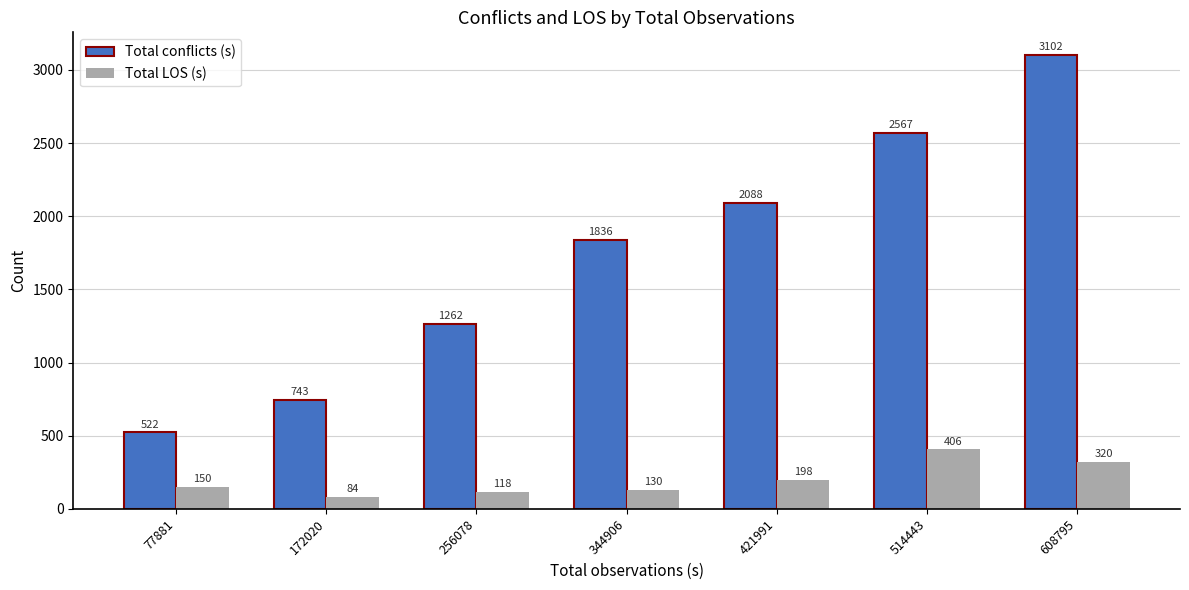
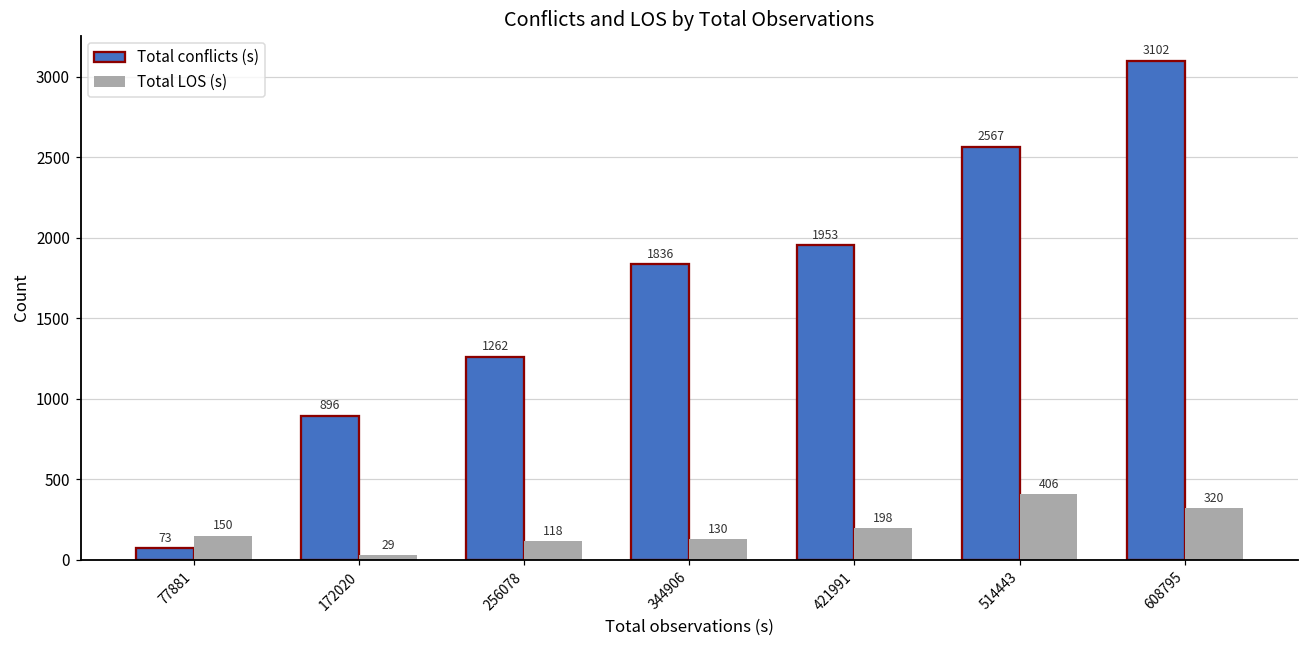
  {
    "Total conflicts (s)": {
-     "77881": 522,
-     "172020": 743,
+     "77881": 73,
+     "172020": 896,
      "256078": 1262,
      "344906": 1836,
-     "421991": 2088,
+     "421991": 1953,
      "514443": 2567,
      "608795": 3102
    },
    "Total LOS (s)": {
      "77881": 150,
-     "172020": 84,
+     "172020": 29,
      "256078": 118,
      "344906": 130,
      "421991": 198,
      "514443": 406,
      "608795": 320
    }
  }
